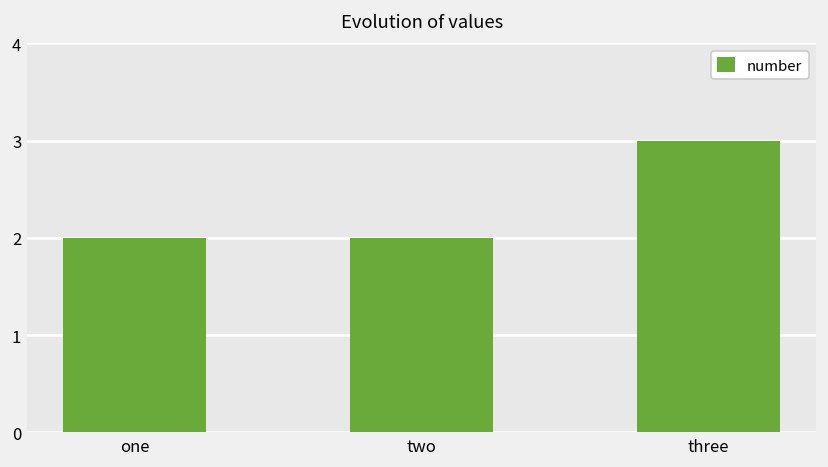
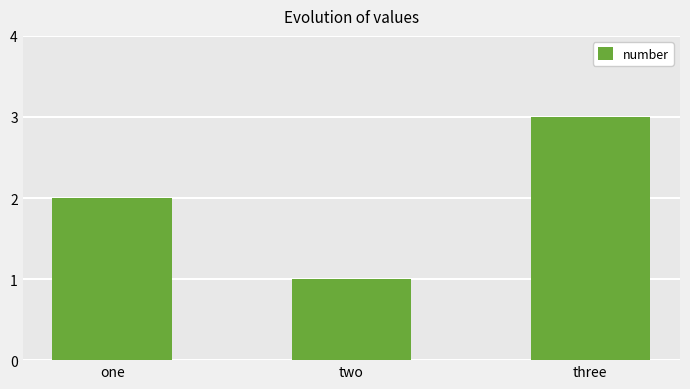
  {
    "one": 2,
-   "two": 2,
+   "two": 1,
    "three": 3
  }
